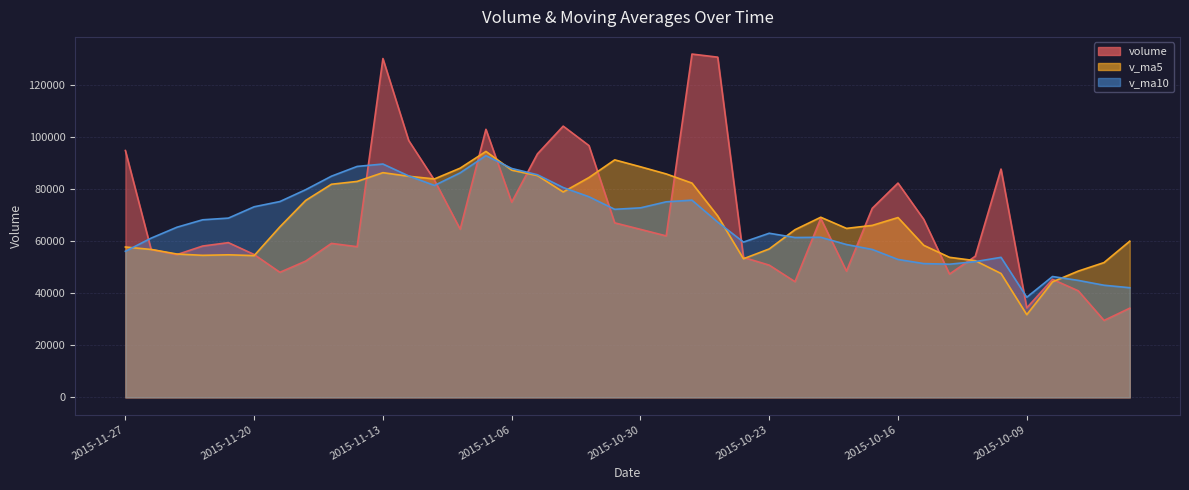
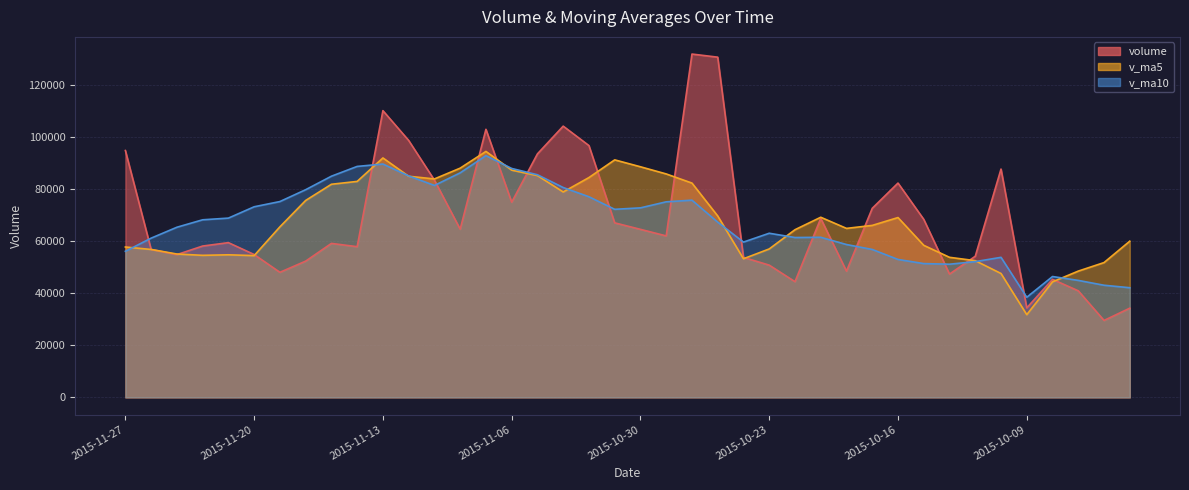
  {
    "volume": {
      "2015-11-27": 95000,
-     "2015-11-13": 130000,
+     "2015-11-13": 110000,
      "2015-11-06": 75000,
      "2015-10-30": 65000,
      "2015-10-23": 51000,
      "2015-10-16": 82000,
      "2015-10-09": 34000
    },
    "v_ma5": {
      "2015-11-27": 58000,
-     "2015-11-13": 86000,
+     "2015-11-13": 92000,
      "2015-10-30": 89000,
      "2015-10-23": 57000,
      "2015-10-16": 69000,
      "2015-10-09": 32000
    },
    "v_ma10": {
      "2015-11-27": 56000,
      "2015-11-20": 73000,
      "2015-11-13": 90000,
      "2015-10-30": 73000,
      "2015-10-23": 63000,
      "2015-10-16": 53000,
      "2015-10-09": 38000
    }
  }
